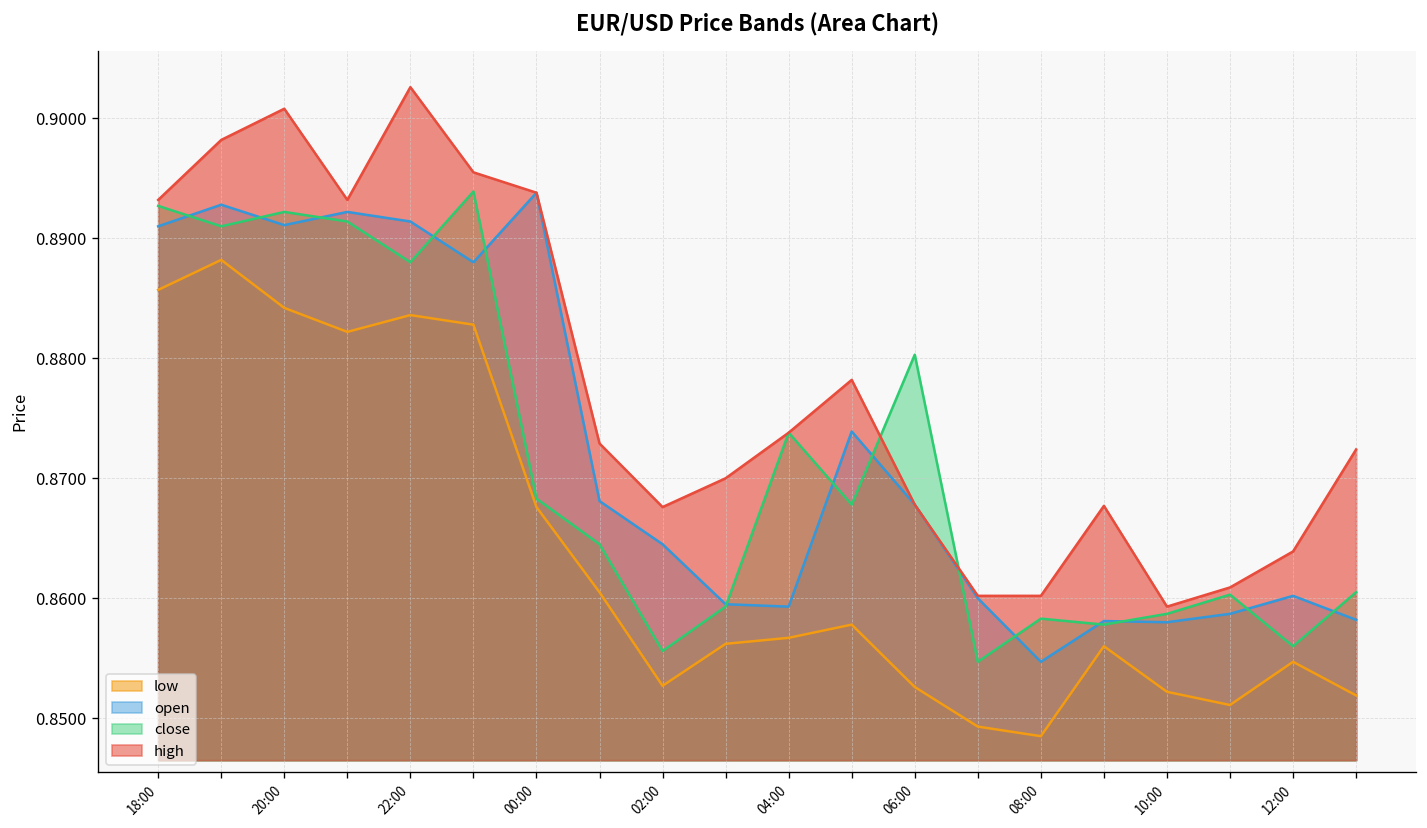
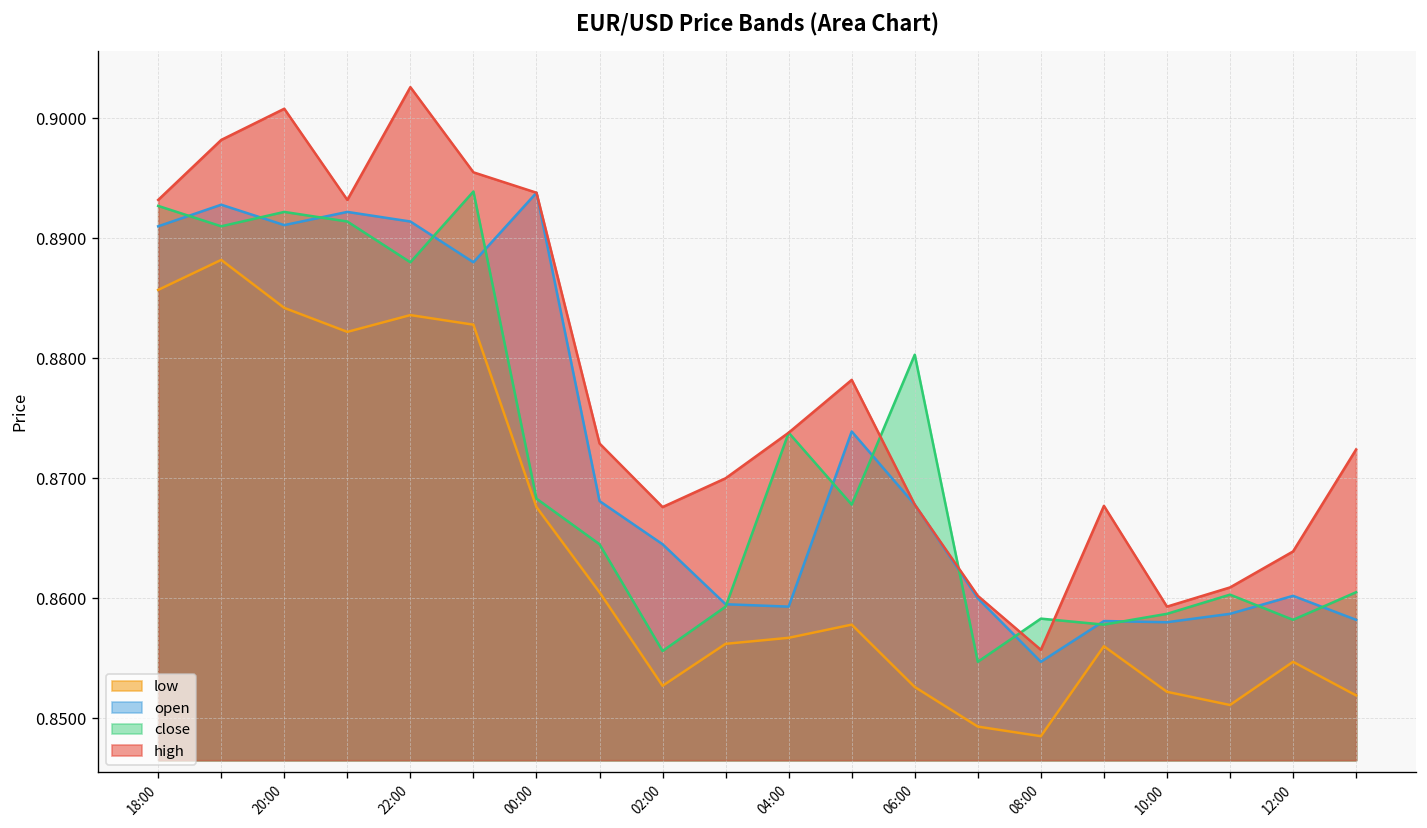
  {
    "low": {
      "18:00": 0.886,
      "20:00": 0.884,
      "22:00": 0.884,
      "00:00": 0.868,
      "02:00": 0.853,
      "04:00": 0.857,
      "06:00": 0.853,
      "08:00": 0.849,
      "10:00": 0.852,
      "12:00": 0.855
    },
    "open": {
      "18:00": 0.891,
      "20:00": 0.891,
      "22:00": 0.891,
      "02:00": 0.865,
      "04:00": 0.859,
      "08:00": 0.855,
      "10:00": 0.858,
      "12:00": 0.860
    },
    "close": {
      "18:00": 0.893,
      "20:00": 0.892,
      "22:00": 0.888,
      "00:00": 0.868,
      "02:00": 0.856,
      "06:00": 0.880,
      "08:00": 0.858,
      "10:00": 0.859,
-     "12:00": 0.856
+     "12:00": 0.858
    },
    "high": {
      "18:00": 0.893,
      "20:00": 0.901,
      "22:00": 0.903,
      "02:00": 0.868,
-     "08:00": 0.860,
+     "08:00": 0.856,
      "10:00": 0.859,
      "12:00": 0.864
    }
  }
